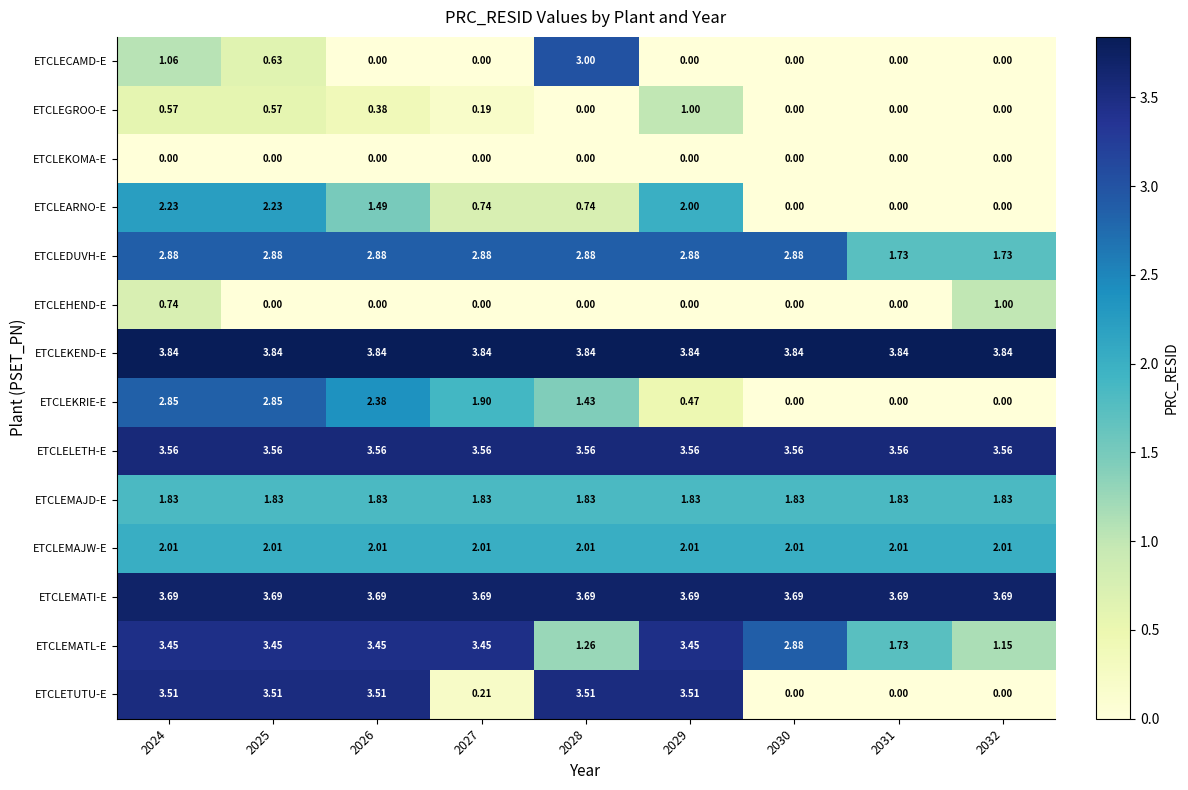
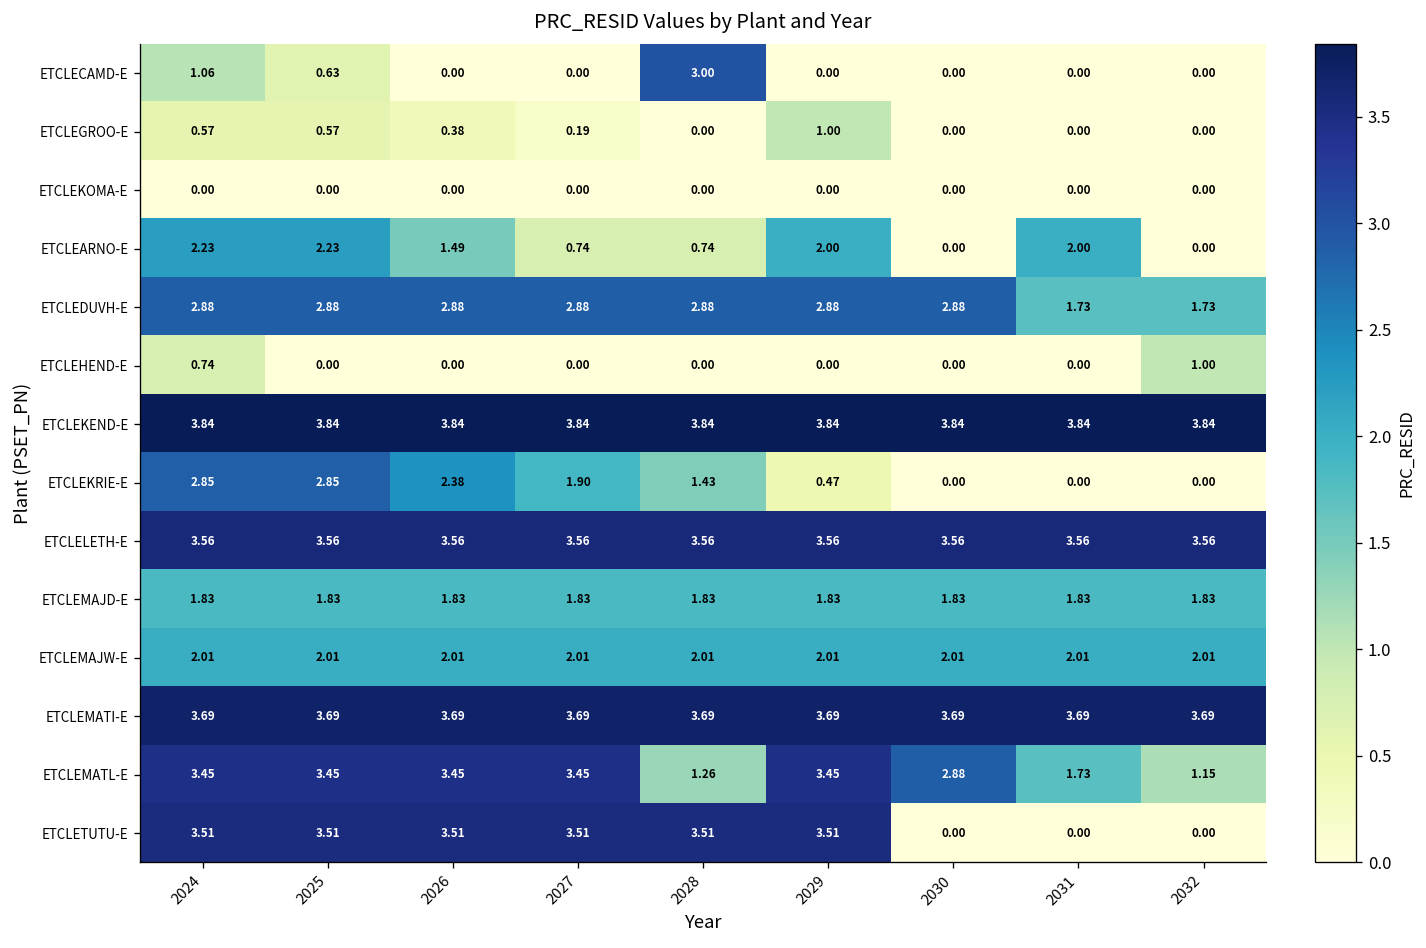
  {
    "ETCLECAMD-E": {
      "2024": 1.06,
      "2025": 0.63,
      "2026": 0.00,
      "2027": 0.00,
      "2028": 3.00,
      "2029": 0.00,
      "2030": 0.00,
      "2031": 0.00,
      "2032": 0.00
    },
    "ETCLEGROO-E": {
      "2024": 0.57,
      "2025": 0.57,
      "2026": 0.38,
      "2027": 0.19,
      "2028": 0.00,
      "2029": 1.00,
      "2030": 0.00,
      "2031": 0.00,
      "2032": 0.00
    },
    "ETCLEKOMA-E": {
      "2024": 0.00,
      "2025": 0.00,
      "2026": 0.00,
      "2027": 0.00,
      "2028": 0.00,
      "2029": 0.00,
      "2030": 0.00,
      "2031": 0.00,
      "2032": 0.00
    },
    "ETCLEARNO-E": {
      "2024": 2.23,
      "2025": 2.23,
      "2026": 1.49,
      "2027": 0.74,
      "2028": 0.74,
      "2029": 2.00,
      "2030": 0.00,
-     "2031": 0.00,
+     "2031": 2.00,
      "2032": 0.00
    },
    "ETCLEDUVH-E": {
      "2024": 2.88,
      "2025": 2.88,
      "2026": 2.88,
      "2027": 2.88,
      "2028": 2.88,
      "2029": 2.88,
      "2030": 2.88,
      "2031": 1.73,
      "2032": 1.73
    },
    "ETCLEHEND-E": {
      "2024": 0.74,
      "2025": 0.00,
      "2026": 0.00,
      "2027": 0.00,
      "2028": 0.00,
      "2029": 0.00,
      "2030": 0.00,
      "2031": 0.00,
      "2032": 1.00
    },
    "ETCLEKEND-E": {
      "2024": 3.84,
      "2025": 3.84,
      "2026": 3.84,
      "2027": 3.84,
      "2028": 3.84,
      "2029": 3.84,
      "2030": 3.84,
      "2031": 3.84,
      "2032": 3.84
    },
    "ETCLEKRIE-E": {
      "2024": 2.85,
      "2025": 2.85,
      "2026": 2.38,
      "2027": 1.90,
      "2028": 1.43,
      "2029": 0.47,
      "2030": 0.00,
      "2031": 0.00,
      "2032": 0.00
    },
    "ETCLELETH-E": {
      "2024": 3.56,
      "2025": 3.56,
      "2026": 3.56,
      "2027": 3.56,
      "2028": 3.56,
      "2029": 3.56,
      "2030": 3.56,
      "2031": 3.56,
      "2032": 3.56
    },
    "ETCLEMAJD-E": {
      "2024": 1.83,
      "2025": 1.83,
      "2026": 1.83,
      "2027": 1.83,
      "2028": 1.83,
      "2029": 1.83,
      "2030": 1.83,
      "2031": 1.83,
      "2032": 1.83
    },
    "ETCLEMAJW-E": {
      "2024": 2.01,
      "2025": 2.01,
      "2026": 2.01,
      "2027": 2.01,
      "2028": 2.01,
      "2029": 2.01,
      "2030": 2.01,
      "2031": 2.01,
      "2032": 2.01
    },
    "ETCLEMATI-E": {
      "2024": 3.69,
      "2025": 3.69,
      "2026": 3.69,
      "2027": 3.69,
      "2028": 3.69,
      "2029": 3.69,
      "2030": 3.69,
      "2031": 3.69,
      "2032": 3.69
    },
    "ETCLEMATL-E": {
      "2024": 3.45,
      "2025": 3.45,
      "2026": 3.45,
      "2027": 3.45,
      "2028": 1.26,
      "2029": 3.45,
      "2030": 2.88,
      "2031": 1.73,
      "2032": 1.15
    },
    "ETCLETUTU-E": {
      "2024": 3.51,
      "2025": 3.51,
      "2026": 3.51,
-     "2027": 0.21,
+     "2027": 3.51,
      "2028": 3.51,
      "2029": 3.51,
      "2030": 0.00,
      "2031": 0.00,
      "2032": 0.00
    }
  }
